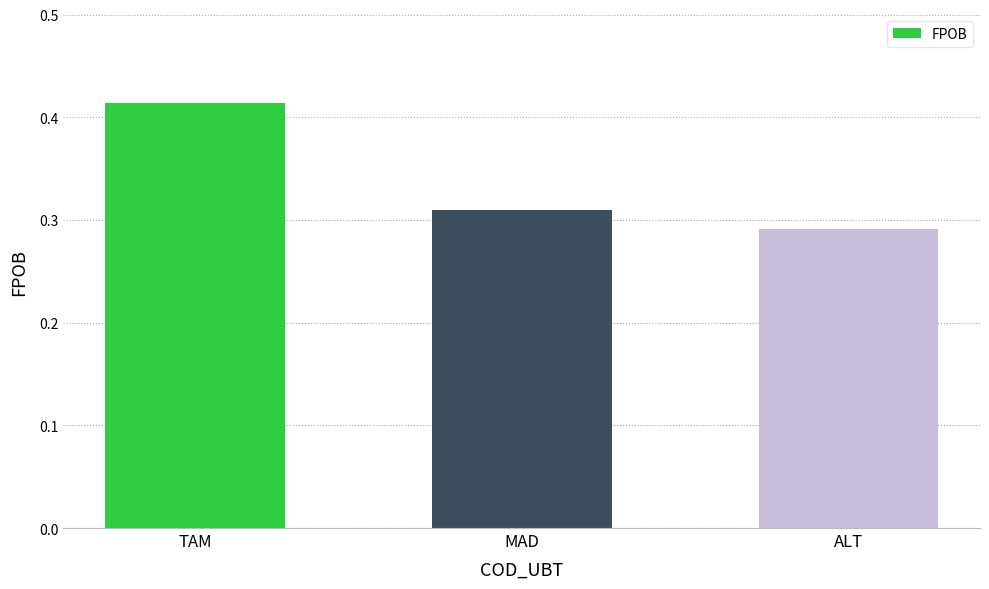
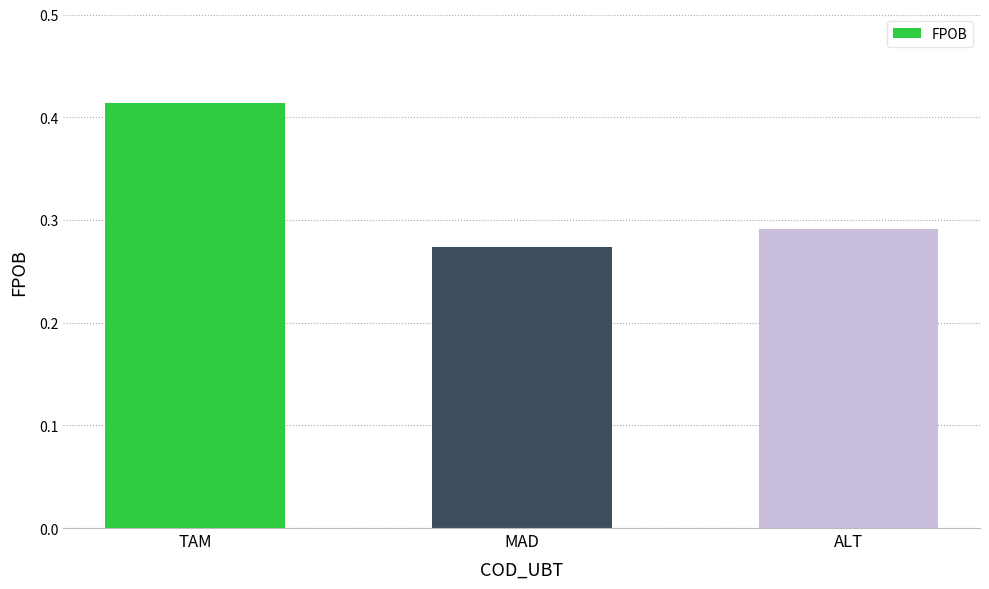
  {
    "TAM": 0.414,
-   "MAD": 0.309,
+   "MAD": 0.274,
    "ALT": 0.291
  }
